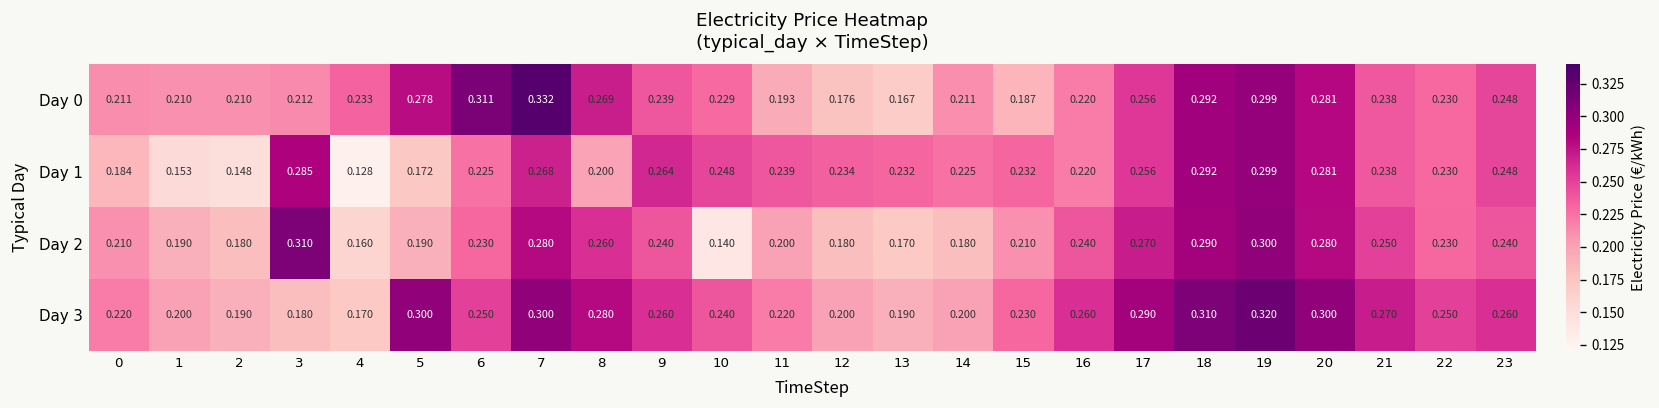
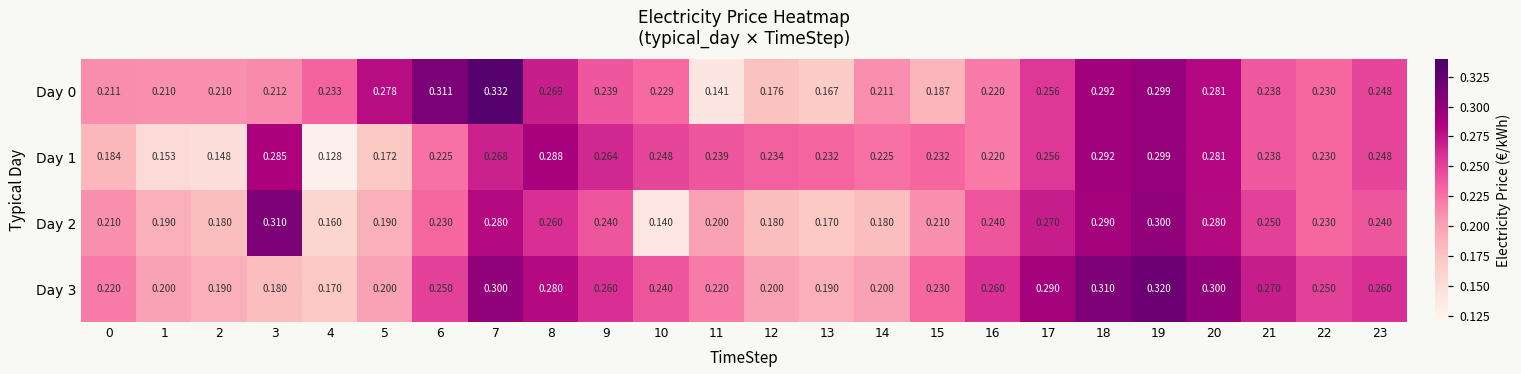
  {
    "Day 0": {
      "0": 0.211,
      "1": 0.210,
      "2": 0.210,
      "3": 0.212,
      "4": 0.233,
      "5": 0.278,
      "6": 0.311,
      "7": 0.332,
      "8": 0.269,
      "9": 0.239,
      "10": 0.229,
-     "11": 0.193,
+     "11": 0.141,
      "12": 0.176,
      "13": 0.167,
      "14": 0.211,
      "15": 0.187,
      "16": 0.220,
      "17": 0.256,
      "18": 0.292,
      "19": 0.299,
      "20": 0.281,
      "21": 0.238,
      "22": 0.230,
      "23": 0.248
    },
    "Day 1": {
      "0": 0.184,
      "1": 0.153,
      "2": 0.148,
      "3": 0.285,
      "4": 0.128,
      "5": 0.172,
      "6": 0.225,
      "7": 0.268,
-     "8": 0.200,
+     "8": 0.288,
      "9": 0.264,
      "10": 0.248,
      "11": 0.239,
      "12": 0.234,
      "13": 0.232,
      "14": 0.225,
      "15": 0.232,
      "16": 0.220,
      "17": 0.256,
      "18": 0.292,
      "19": 0.299,
      "20": 0.281,
      "21": 0.238,
      "22": 0.230,
      "23": 0.248
    },
    "Day 2": {
      "0": 0.210,
      "1": 0.190,
      "2": 0.180,
      "3": 0.310,
      "4": 0.160,
      "5": 0.190,
      "6": 0.230,
      "7": 0.280,
      "8": 0.260,
      "9": 0.240,
      "10": 0.140,
      "11": 0.200,
      "12": 0.180,
      "13": 0.170,
      "14": 0.180,
      "15": 0.210,
      "16": 0.240,
      "17": 0.270,
      "18": 0.290,
      "19": 0.300,
      "20": 0.280,
      "21": 0.250,
      "22": 0.230,
      "23": 0.240
    },
    "Day 3": {
      "0": 0.220,
      "1": 0.200,
      "2": 0.190,
      "3": 0.180,
      "4": 0.170,
-     "5": 0.300,
+     "5": 0.200,
      "6": 0.250,
      "7": 0.300,
      "8": 0.280,
      "9": 0.260,
      "10": 0.240,
      "11": 0.220,
      "12": 0.200,
      "13": 0.190,
      "14": 0.200,
      "15": 0.230,
      "16": 0.260,
      "17": 0.290,
      "18": 0.310,
      "19": 0.320,
      "20": 0.300,
      "21": 0.270,
      "22": 0.250,
      "23": 0.260
    }
  }
